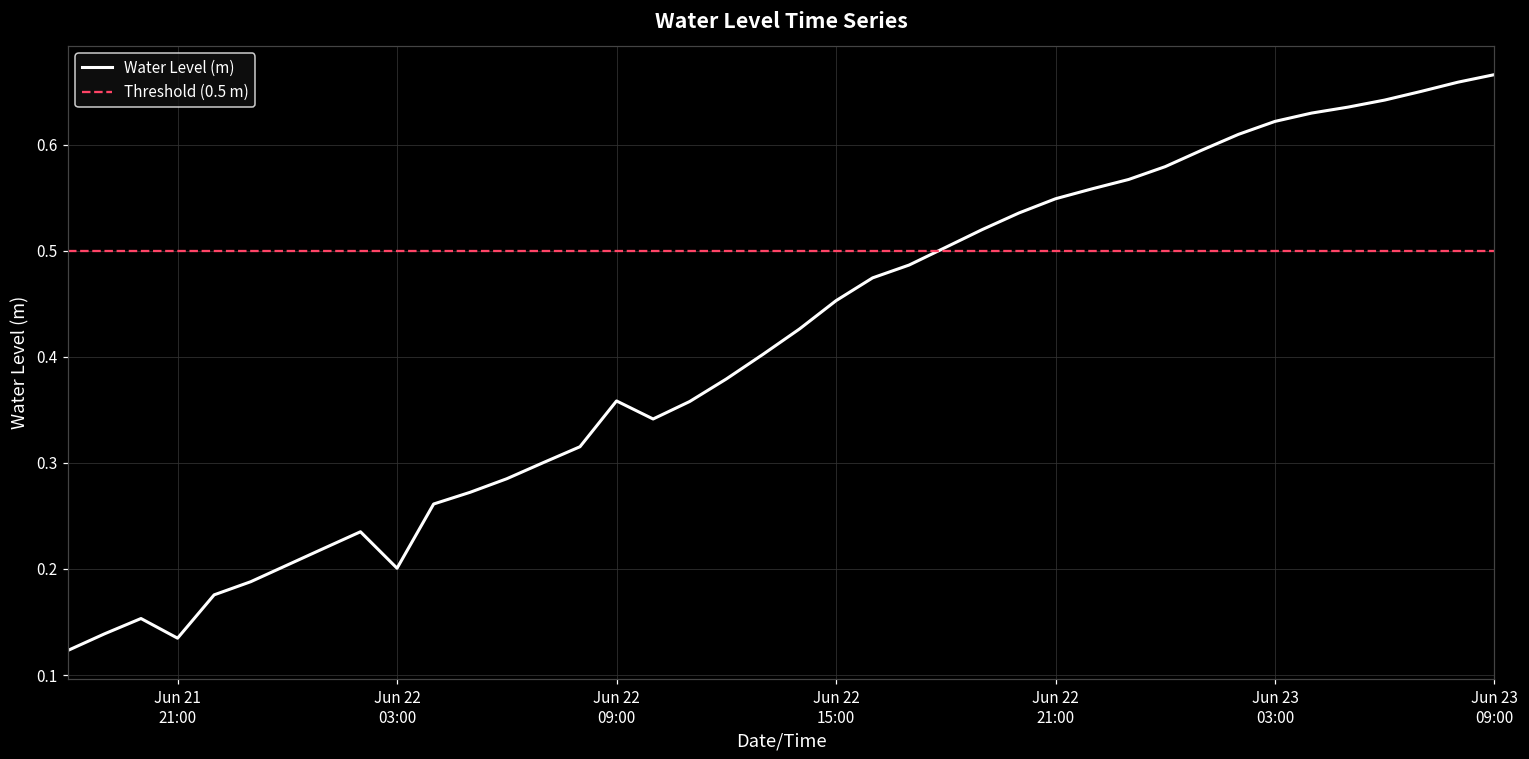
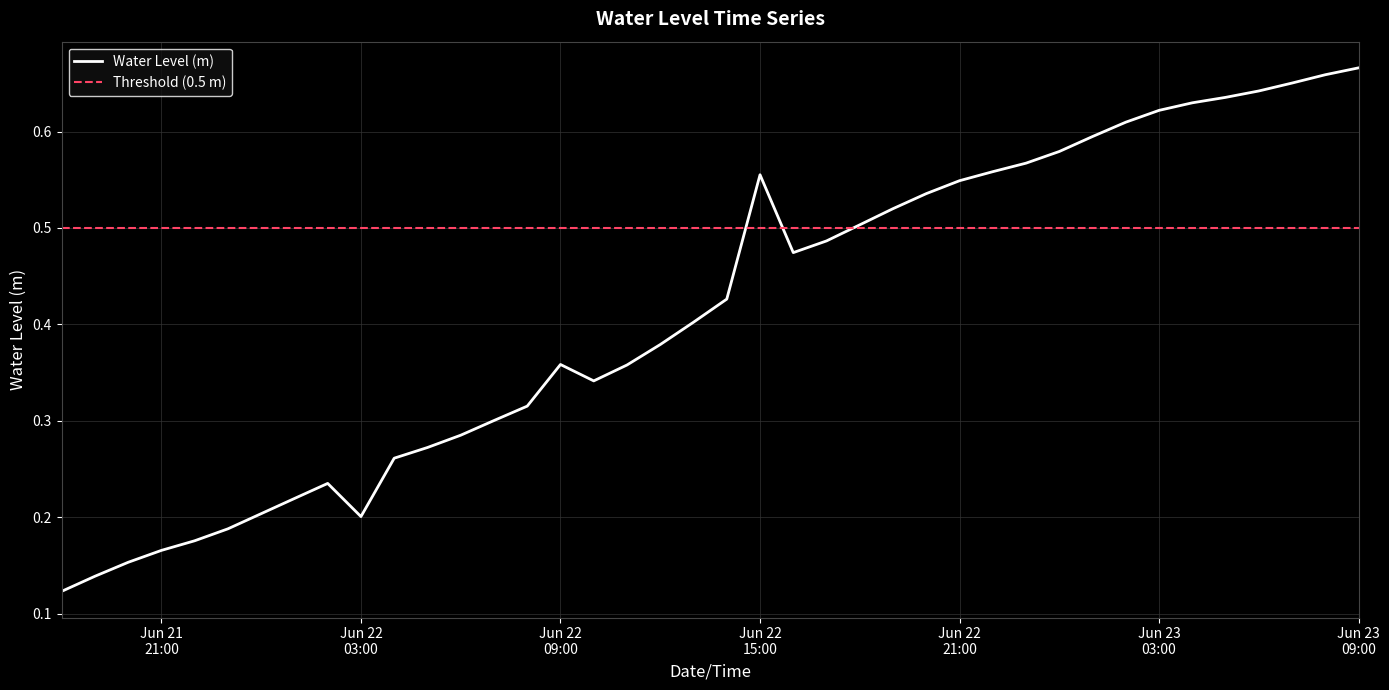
  {
-   "Jun 21 21:00": 0.13,
+   "Jun 21 21:00": 0.17,
    "Jun 22 03:00": 0.20,
    "Jun 22 09:00": 0.36,
-   "Jun 22 15:00": 0.45,
+   "Jun 22 15:00": 0.56,
    "Jun 22 21:00": 0.55,
    "Jun 23 03:00": 0.62,
    "Jun 23 09:00": 0.67
  }
